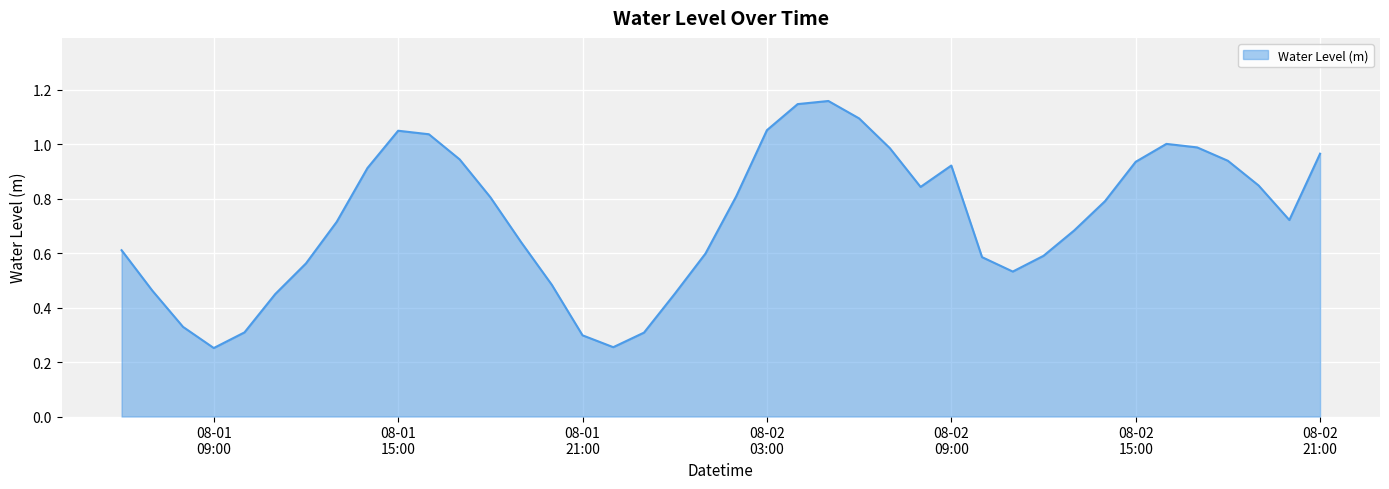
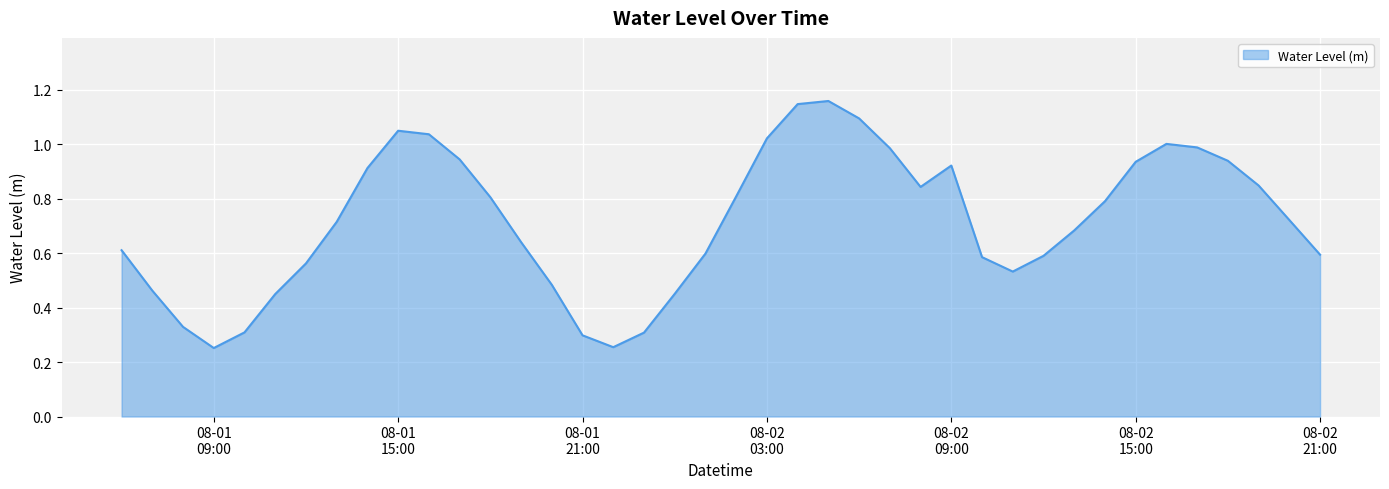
  {
    "08-01 09:00": 0.25,
    "08-01 15:00": 1.05,
    "08-01 21:00": 0.30,
-   "08-02 03:00": 1.05,
+   "08-02 03:00": 1.02,
    "08-02 09:00": 0.92,
    "08-02 15:00": 0.93,
-   "08-02 21:00": 0.96
+   "08-02 21:00": 0.59
  }
